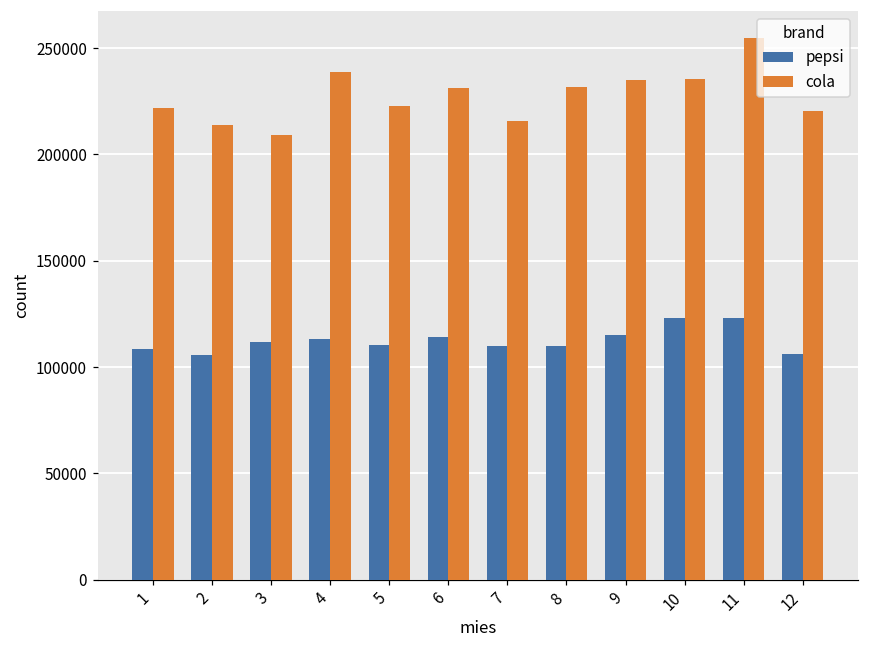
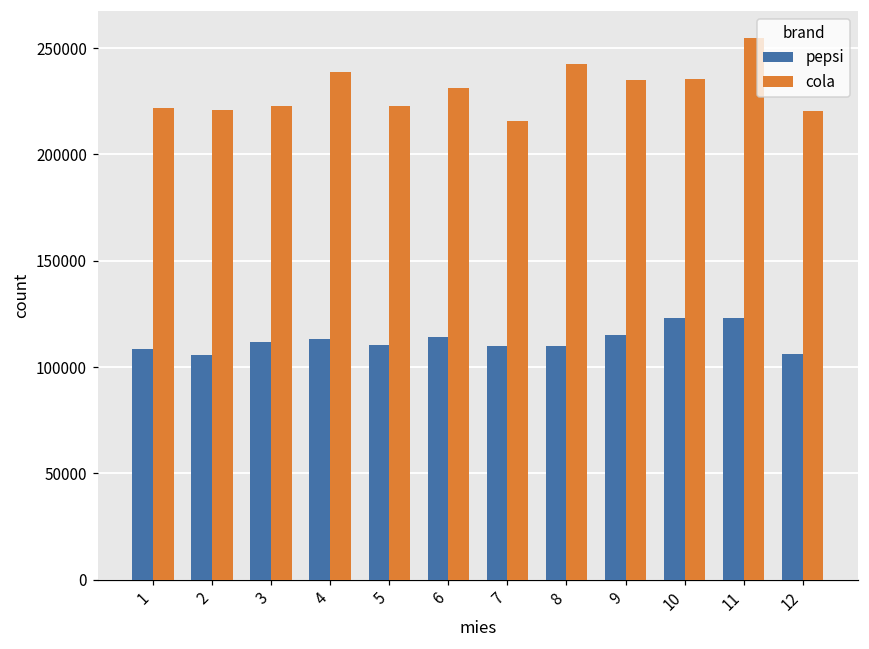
  {
    "pepsi": {
      "1": 108000,
      "2": 105000,
      "3": 112000,
      "4": 113000,
      "5": 110000,
      "6": 114000,
      "7": 110000,
      "8": 110000,
      "9": 115000,
      "10": 123000,
      "11": 123000,
      "12": 106000
    },
    "cola": {
      "1": 222000,
-     "2": 214000,
-     "3": 209000,
+     "2": 221000,
+     "3": 223000,
      "4": 239000,
      "5": 223000,
      "6": 231000,
      "7": 216000,
-     "8": 232000,
+     "8": 243000,
      "9": 235000,
      "10": 235000,
      "11": 255000,
      "12": 220000
    }
  }
